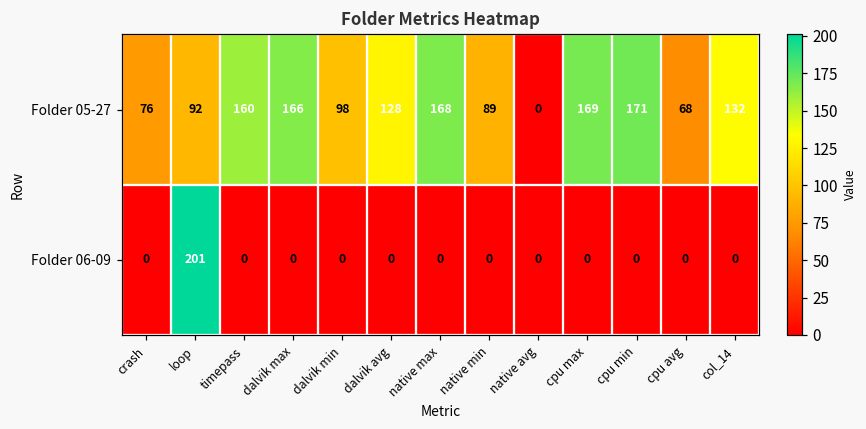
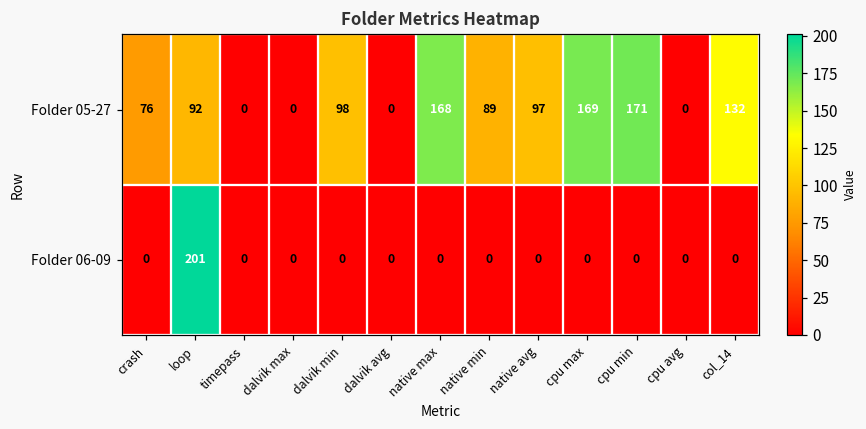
  {
    "Folder 05-27": {
      "crash": 76,
      "loop": 92,
-     "timepass": 160,
-     "dalvik max": 166,
+     "timepass": 0,
+     "dalvik max": 0,
      "dalvik min": 98,
-     "dalvik avg": 128,
+     "dalvik avg": 0,
      "native max": 168,
      "native min": 89,
-     "native avg": 0,
+     "native avg": 97,
      "cpu max": 169,
      "cpu min": 171,
-     "cpu avg": 68,
+     "cpu avg": 0,
      "col_14": 132
    },
    "Folder 06-09": {
      "crash": 0,
      "loop": 201,
      "timepass": 0,
      "dalvik max": 0,
      "dalvik min": 0,
      "dalvik avg": 0,
      "native max": 0,
      "native min": 0,
      "native avg": 0,
      "cpu max": 0,
      "cpu min": 0,
      "cpu avg": 0,
      "col_14": 0
    }
  }
